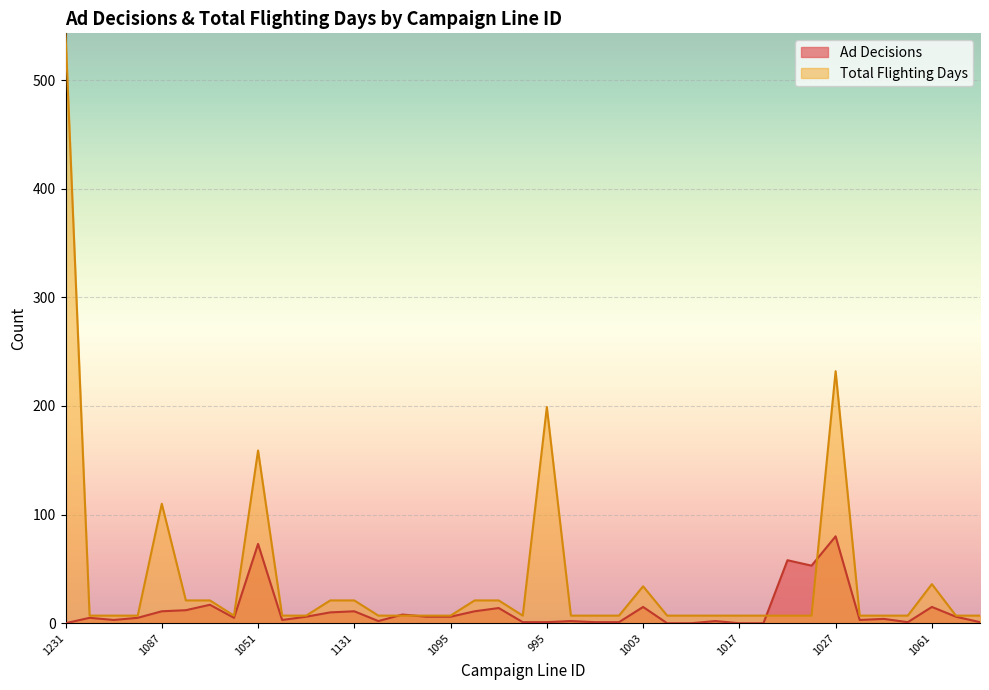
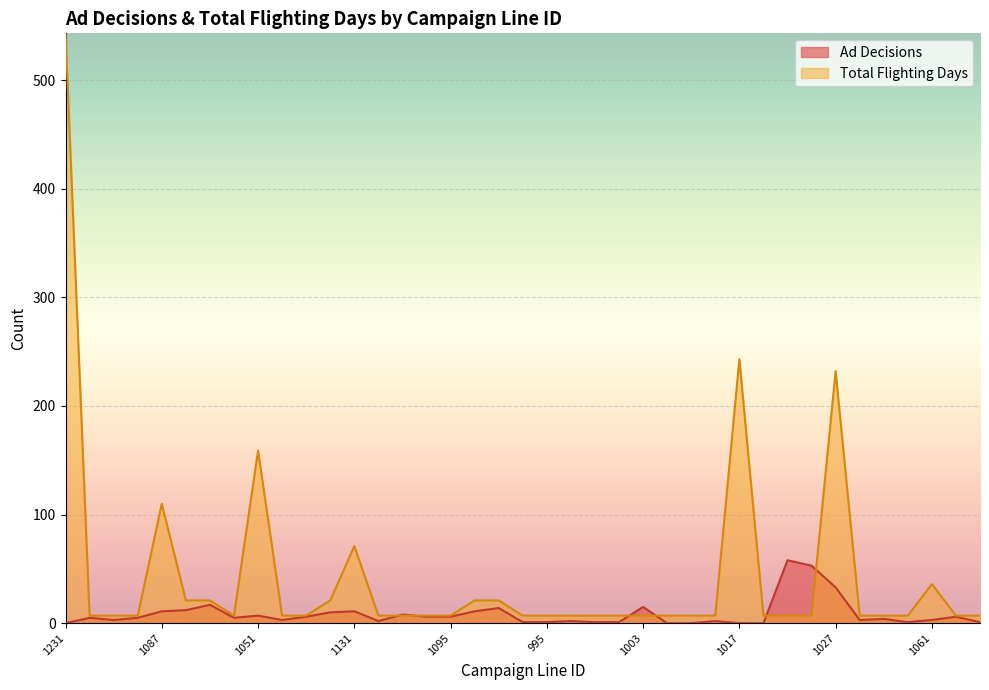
  {
    "Ad Decisions": {
      "1231": 0,
      "1087": 11,
-     "1051": 73,
+     "1051": 7,
      "1131": 11,
      "995": 1,
      "1003": 15,
      "1017": 0,
-     "1027": 80,
-     "1061": 15
+     "1027": 33,
+     "1061": 3
    },
    "Total Flighting Days": {
      "1231": 543,
      "1087": 110,
      "1051": 159,
-     "1131": 21,
-     "995": 199,
-     "1003": 34,
-     "1017": 7,
+     "1131": 71,
+     "995": 7,
+     "1003": 7,
+     "1017": 243,
      "1027": 232,
      "1061": 36
    }
  }
